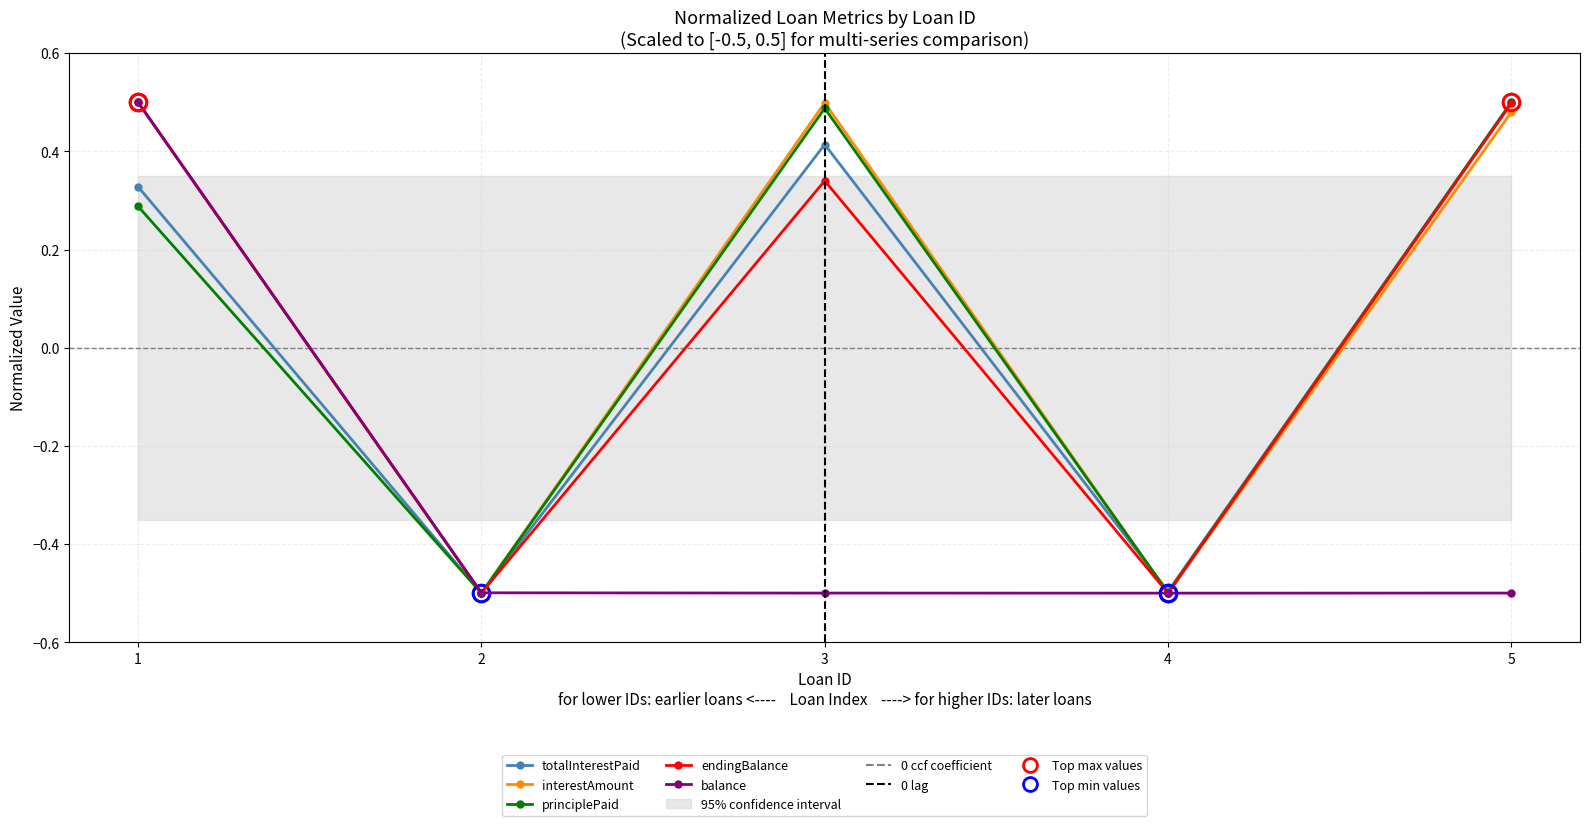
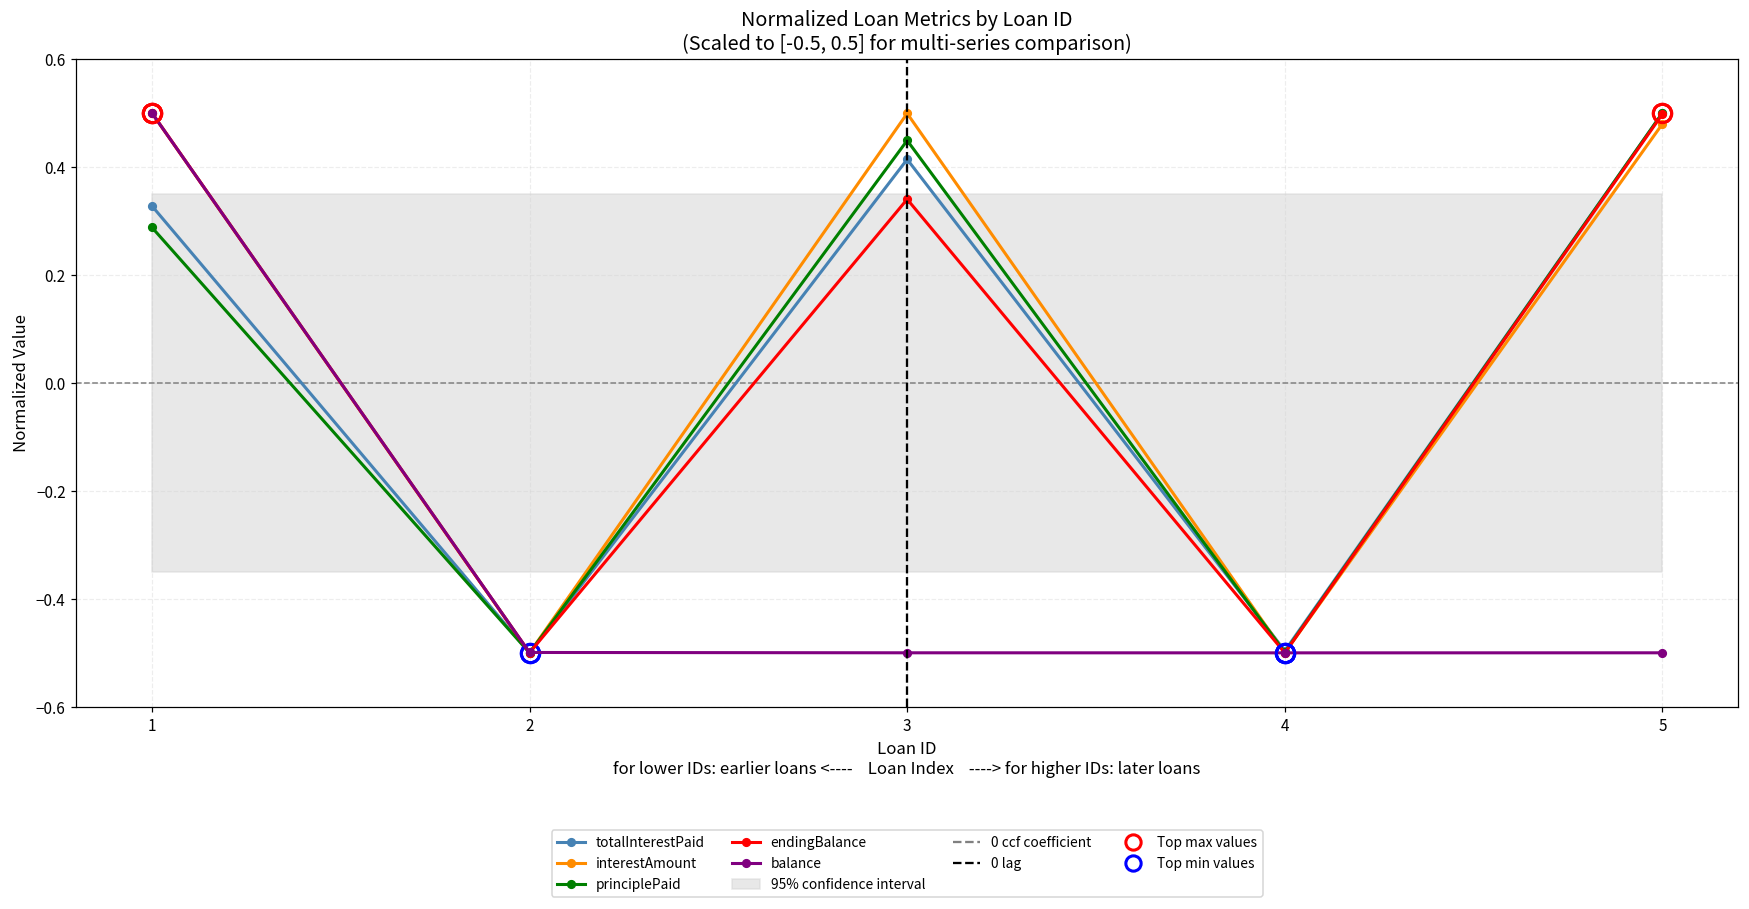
  {
    "95% confidence interval": {
      "1": 0.35,
      "2": 0.35,
      "3": 0.35,
      "4": 0.35,
      "5": 0.35
    },
    "principlePaid": {
      "1": 0.29,
-     "3": 0.49
+     "3": 0.45
    },
    "endingBalance": {
      "3": 0.34
    },
    "balance": {
      "3": -0.50,
      "5": -0.50
    }
  }
